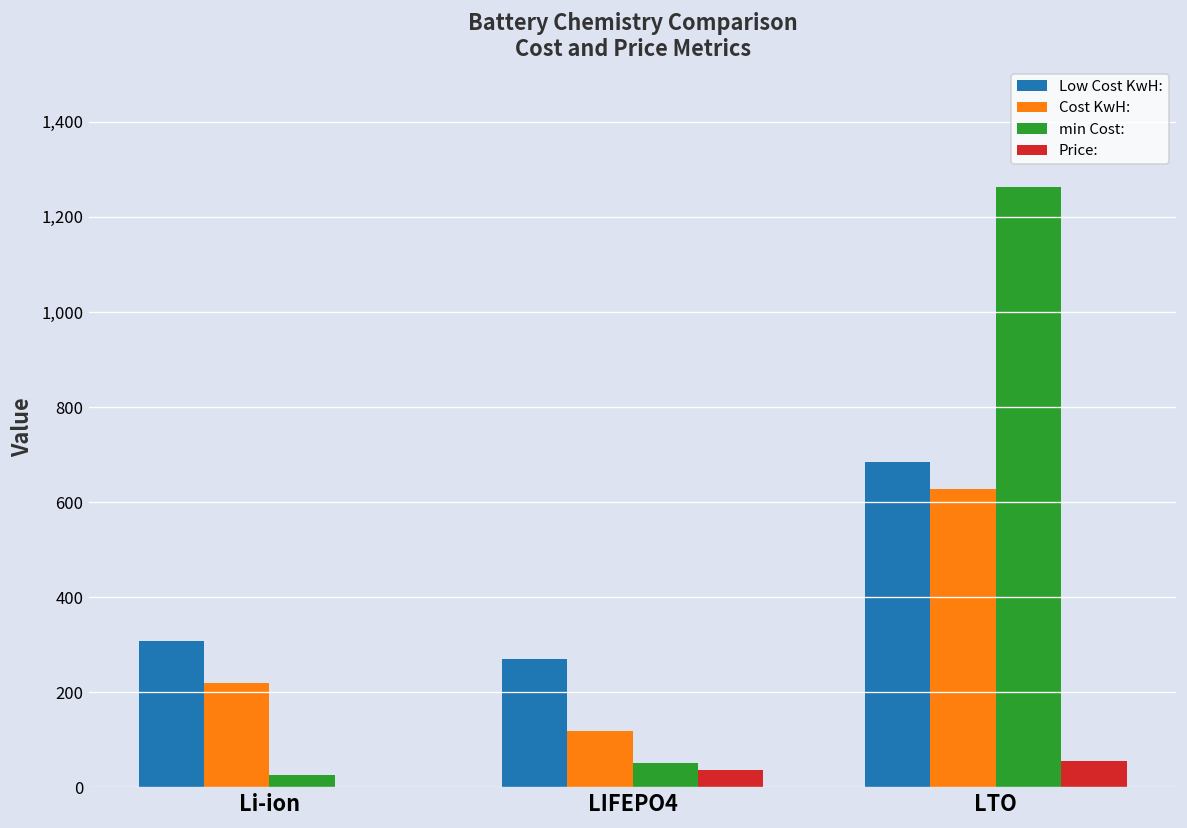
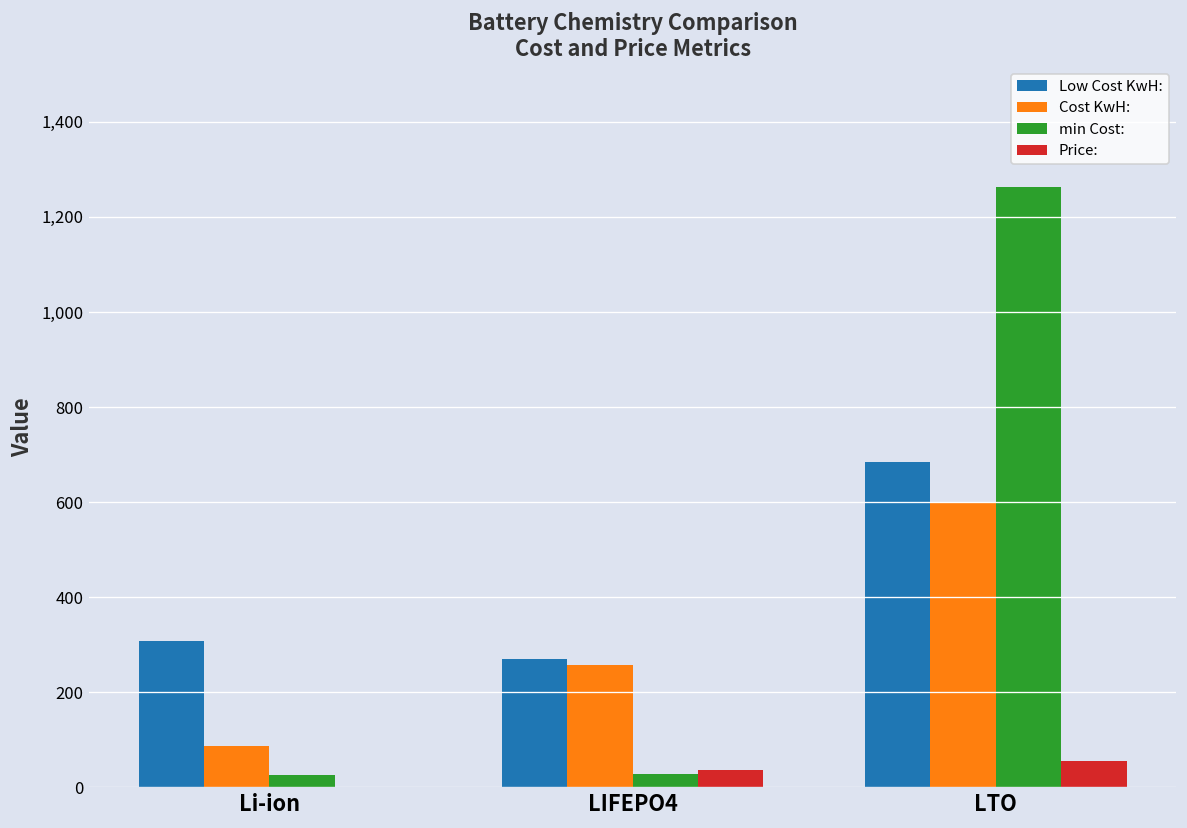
  {
    "Low Cost KwH:": {
      "Li-ion": "310",
      "LIFEPO4": "270",
      "LTO": "680"
    },
    "Cost KwH:": {
-     "Li-ion": "220",
-     "LIFEPO4": "120",
-     "LTO": "630"
+     "Li-ion": "90",
+     "LIFEPO4": "260",
+     "LTO": "600"
    },
    "min Cost:": {
      "Li-ion": "30",
-     "LIFEPO4": "50",
+     "LIFEPO4": "30",
      "LTO": "1,260"
    },
    "Price:": {
      "LIFEPO4": "40",
      "LTO": "50"
    }
  }
